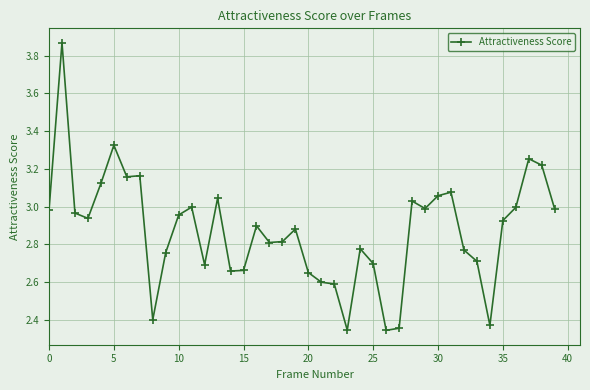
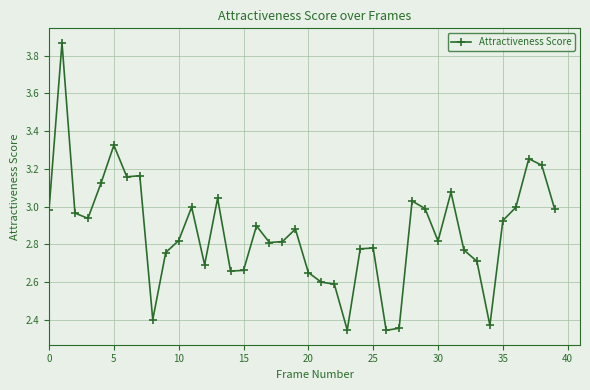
  {
    "0": 2.98,
    "5": 3.32,
-   "10": 2.96,
+   "10": 2.82,
    "15": 2.66,
    "20": 2.65,
-   "25": 2.70,
-   "30": 3.06,
+   "25": 2.78,
+   "30": 2.82,
    "35": 2.93
  }
